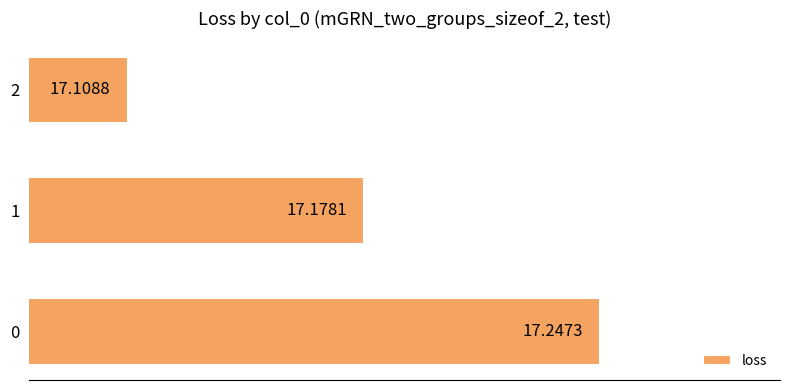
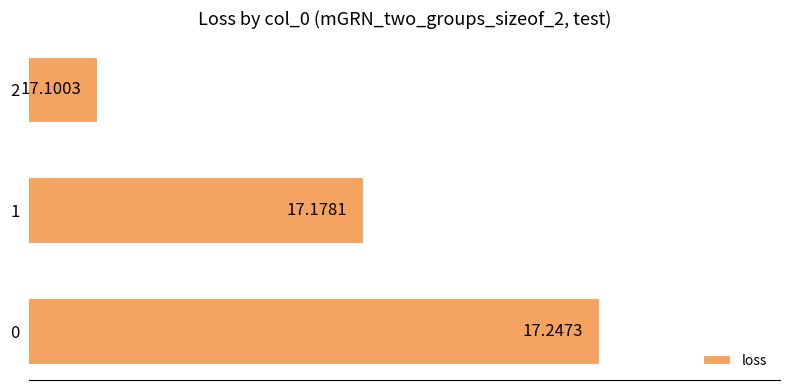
  {
-   "2": 17.1088,
+   "2": 17.1003,
    "1": 17.1781,
    "0": 17.2473
  }
